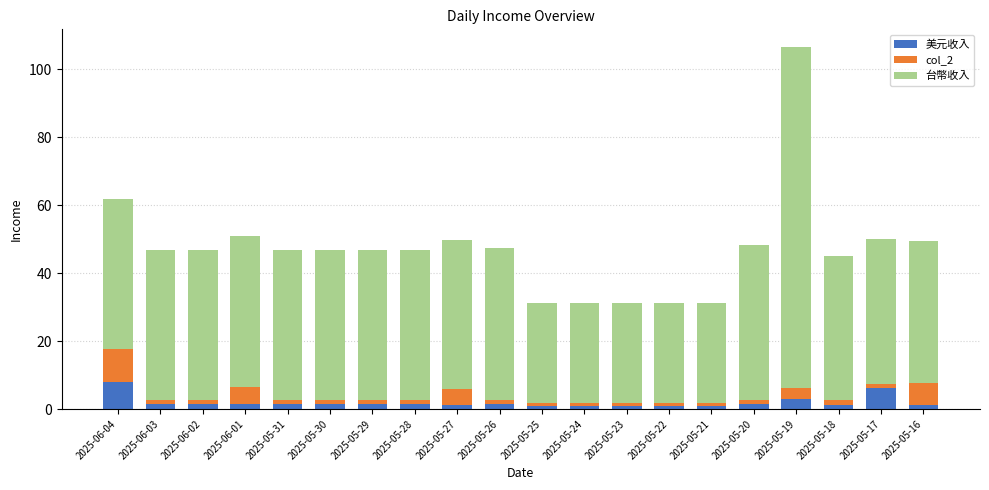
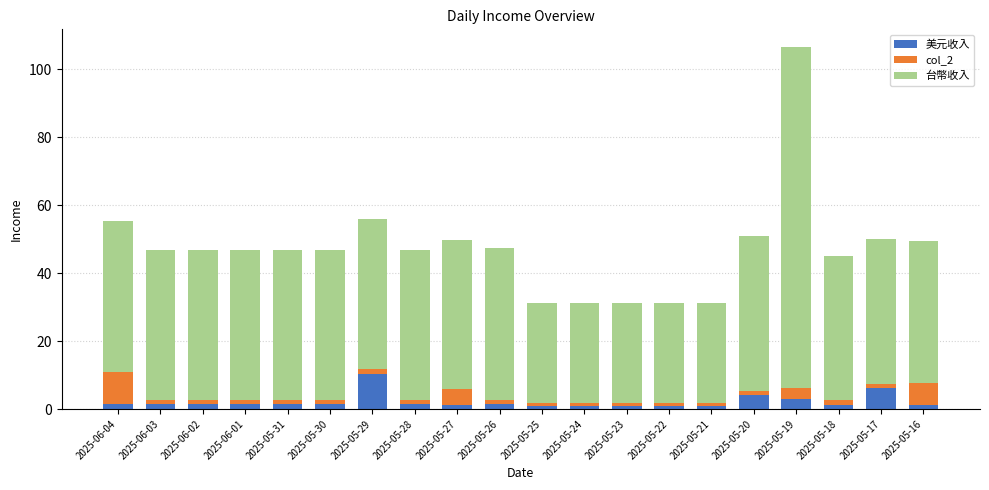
  {
    "美元收入": {
-     "2025-06-04": 8,
+     "2025-06-04": 1,
      "2025-06-03": 1,
      "2025-06-02": 1,
      "2025-06-01": 1,
      "2025-05-31": 1,
      "2025-05-30": 1,
-     "2025-05-29": 1,
+     "2025-05-29": 10,
      "2025-05-28": 1,
      "2025-05-27": 1,
      "2025-05-26": 1,
      "2025-05-25": 1,
      "2025-05-24": 1,
      "2025-05-23": 1,
      "2025-05-22": 1,
      "2025-05-21": 1,
-     "2025-05-20": 1,
+     "2025-05-20": 4,
      "2025-05-19": 3,
      "2025-05-18": 1,
      "2025-05-17": 6,
      "2025-05-16": 1
    },
    "col_2": {
      "2025-06-04": 10,
      "2025-06-03": 1,
      "2025-06-02": 1,
-     "2025-06-01": 5,
+     "2025-06-01": 1,
      "2025-05-31": 1,
      "2025-05-30": 1,
      "2025-05-29": 1,
      "2025-05-28": 1,
      "2025-05-27": 5,
      "2025-05-26": 1,
      "2025-05-25": 1,
      "2025-05-24": 1,
      "2025-05-23": 1,
      "2025-05-22": 1,
      "2025-05-21": 1,
      "2025-05-20": 1,
      "2025-05-19": 3,
      "2025-05-18": 1,
      "2025-05-17": 1,
      "2025-05-16": 7
    },
    "台幣收入": {
      "2025-06-04": 44,
      "2025-06-03": 44,
      "2025-06-02": 44,
      "2025-06-01": 44,
      "2025-05-31": 44,
      "2025-05-30": 44,
      "2025-05-29": 44,
      "2025-05-28": 44,
      "2025-05-27": 44,
      "2025-05-26": 45,
      "2025-05-25": 29,
      "2025-05-24": 29,
      "2025-05-23": 29,
      "2025-05-22": 29,
      "2025-05-21": 29,
      "2025-05-20": 46,
      "2025-05-19": 100,
      "2025-05-18": 43,
      "2025-05-17": 43,
      "2025-05-16": 42
    }
  }
